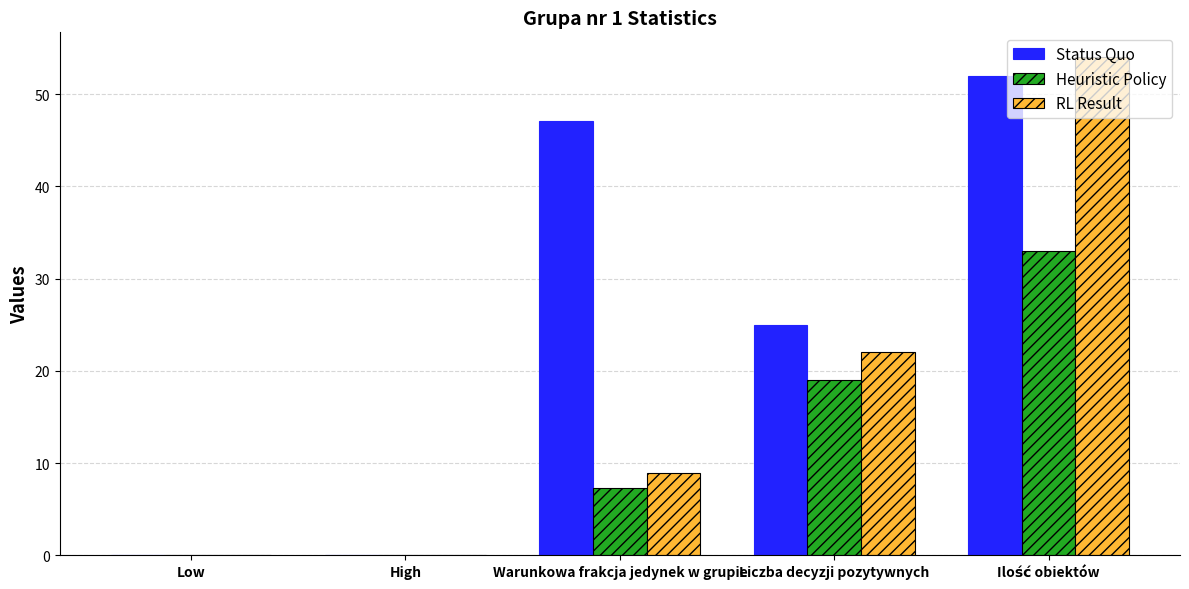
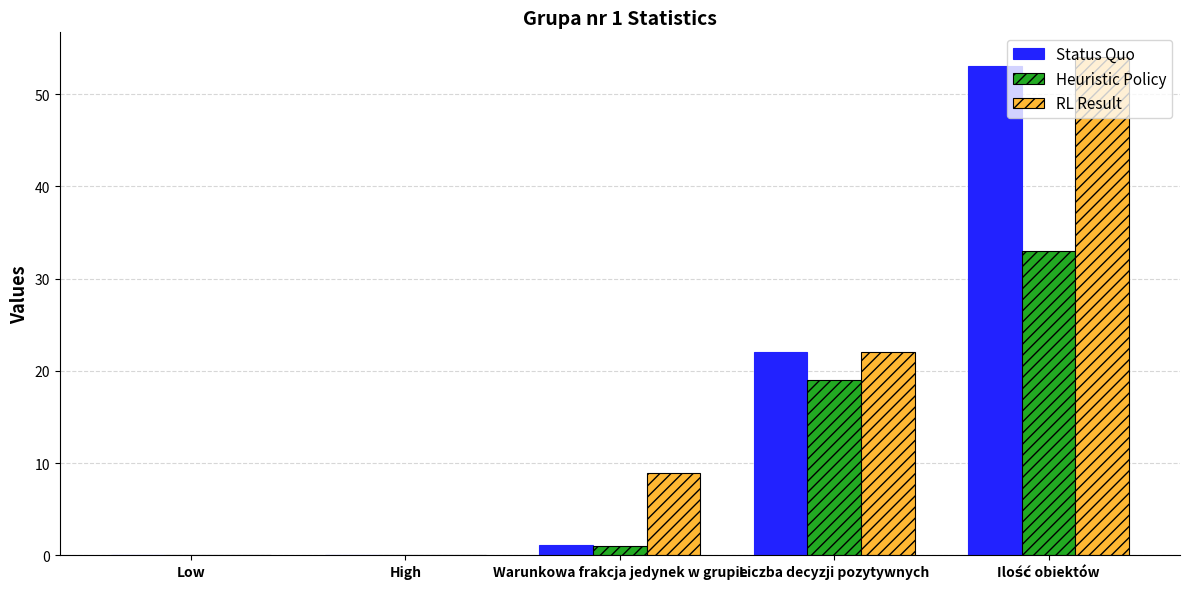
  {
    "Status Quo": {
      "Low": 0,
      "High": 0,
-     "Warunkowa frakcja jedynek w grupie": 47,
-     "Liczba decyzji pozytywnych": 25,
-     "Ilość obiektów": 52
+     "Warunkowa frakcja jedynek w grupie": 1,
+     "Liczba decyzji pozytywnych": 22,
+     "Ilość obiektów": 53
    },
    "Heuristic Policy": {
      "Low": 0,
      "High": 0,
-     "Warunkowa frakcja jedynek w grupie": 7,
+     "Warunkowa frakcja jedynek w grupie": 1,
      "Liczba decyzji pozytywnych": 19,
      "Ilość obiektów": 33
    },
    "RL Result": {
      "Low": 0,
      "High": 0,
      "Warunkowa frakcja jedynek w grupie": 9,
      "Liczba decyzji pozytywnych": 22
    }
  }
